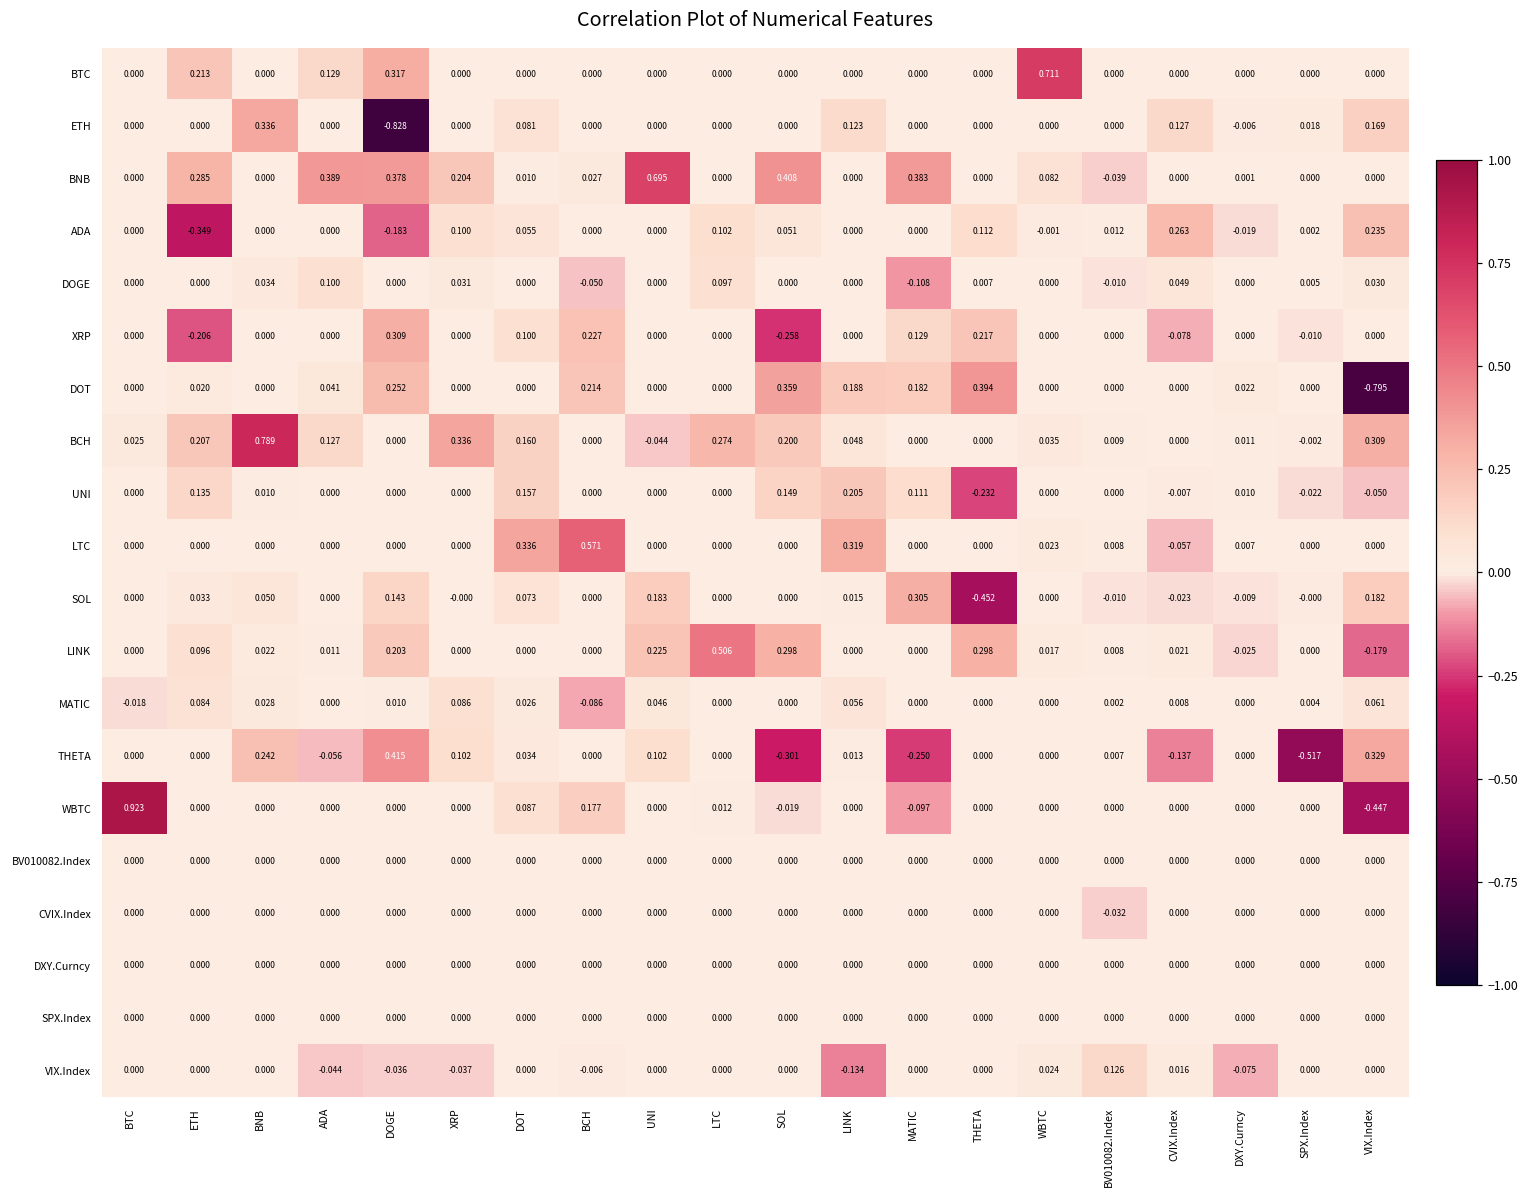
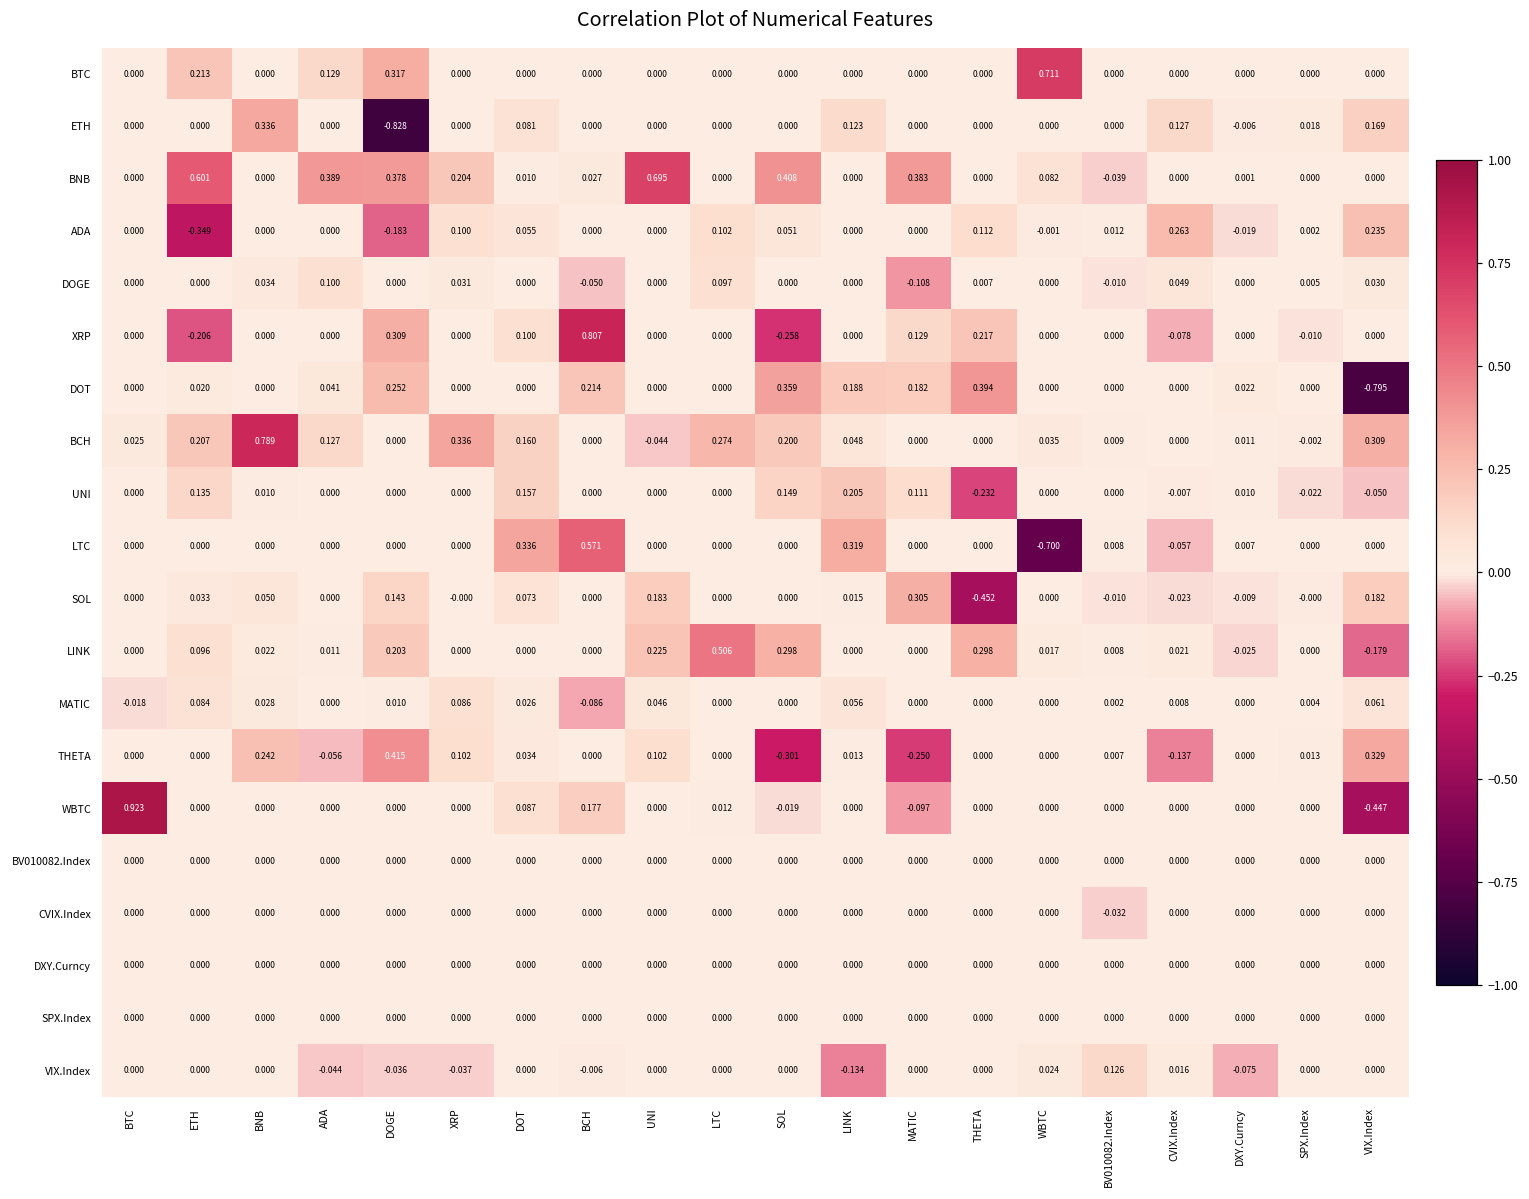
  {
    "BNB": {
      "BTC": 0.000,
-     "ETH": 0.285,
+     "ETH": 0.601,
      "BNB": 0.000,
      "ADA": 0.389,
      "DOGE": 0.378,
      "XRP": 0.204,
      "DOT": 0.010,
      "BCH": 0.027,
      "UNI": 0.695,
      "LTC": 0.000,
      "SOL": 0.408,
      "LINK": 0.000,
      "MATIC": 0.383,
      "THETA": 0.000,
      "WBTC": 0.082,
      "BV010082.Index": -0.039,
      "CVIX.Index": 0.000,
      "DXY.Curncy": 0.001,
      "SPX.Index": 0.000,
      "VIX.Index": 0.000
    },
    "XRP": {
      "BTC": 0.000,
      "ETH": -0.206,
      "BNB": 0.000,
      "ADA": 0.000,
      "DOGE": 0.309,
      "XRP": 0.000,
      "DOT": 0.100,
-     "BCH": 0.227,
+     "BCH": 0.807,
      "UNI": 0.000,
      "LTC": 0.000,
      "SOL": -0.258,
      "LINK": 0.000,
      "MATIC": 0.129,
      "THETA": 0.217,
      "WBTC": 0.000,
      "BV010082.Index": 0.000,
      "CVIX.Index": -0.078,
      "DXY.Curncy": 0.000,
      "SPX.Index": -0.010,
      "VIX.Index": 0.000
    },
    "LTC": {
      "BTC": 0.000,
      "ETH": 0.000,
      "BNB": 0.000,
      "ADA": 0.000,
      "DOGE": 0.000,
      "XRP": 0.000,
      "DOT": 0.336,
      "BCH": 0.571,
      "UNI": 0.000,
      "LTC": 0.000,
      "SOL": 0.000,
      "LINK": 0.319,
      "MATIC": 0.000,
      "THETA": 0.000,
-     "WBTC": 0.023,
+     "WBTC": -0.700,
      "BV010082.Index": 0.008,
      "CVIX.Index": -0.057,
      "DXY.Curncy": 0.007,
      "SPX.Index": 0.000,
      "VIX.Index": 0.000
    },
    "THETA": {
      "BTC": 0.000,
      "ETH": 0.000,
      "BNB": 0.242,
      "ADA": -0.056,
      "DOGE": 0.415,
      "XRP": 0.102,
      "DOT": 0.034,
      "BCH": 0.000,
      "UNI": 0.102,
      "LTC": 0.000,
      "SOL": -0.301,
      "LINK": 0.013,
      "MATIC": -0.250,
      "THETA": 0.000,
      "WBTC": 0.000,
      "BV010082.Index": 0.007,
      "CVIX.Index": -0.137,
      "DXY.Curncy": 0.000,
-     "SPX.Index": -0.517,
+     "SPX.Index": 0.013,
      "VIX.Index": 0.329
    }
  }
